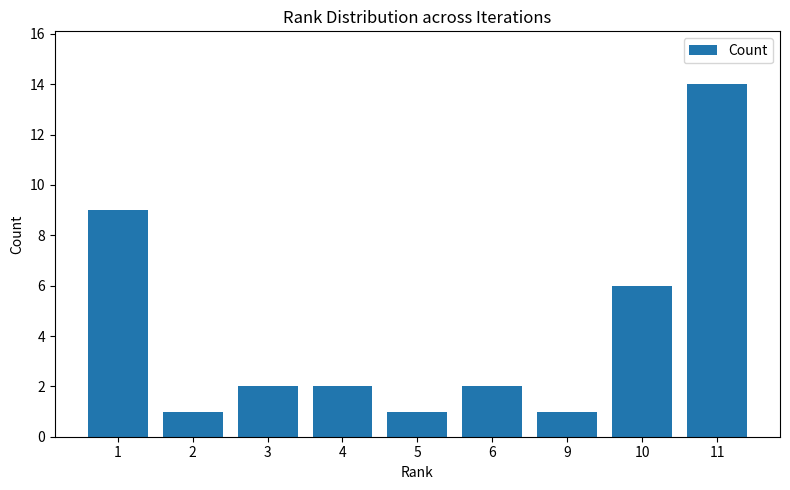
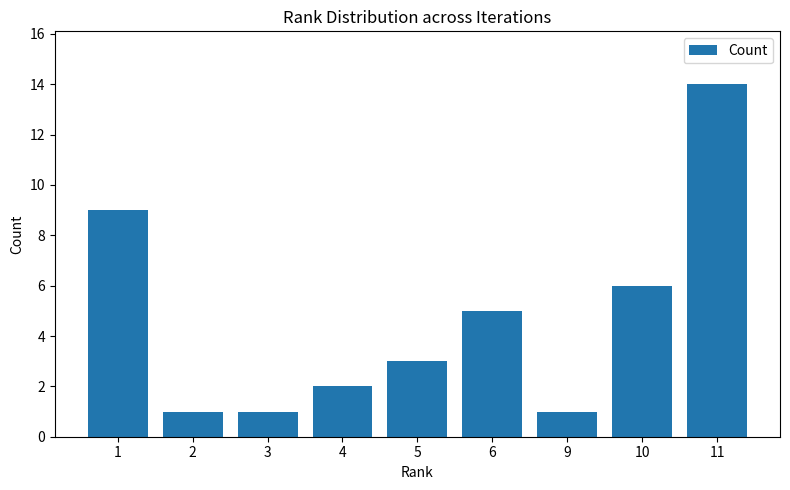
  {
    "1": 9,
    "2": 1,
-   "3": 2,
+   "3": 1,
    "4": 2,
-   "5": 1,
-   "6": 2,
+   "5": 3,
+   "6": 5,
    "9": 1,
    "10": 6,
    "11": 14
  }
